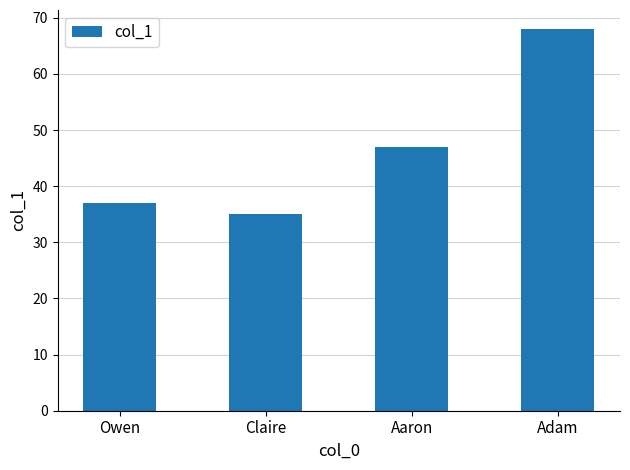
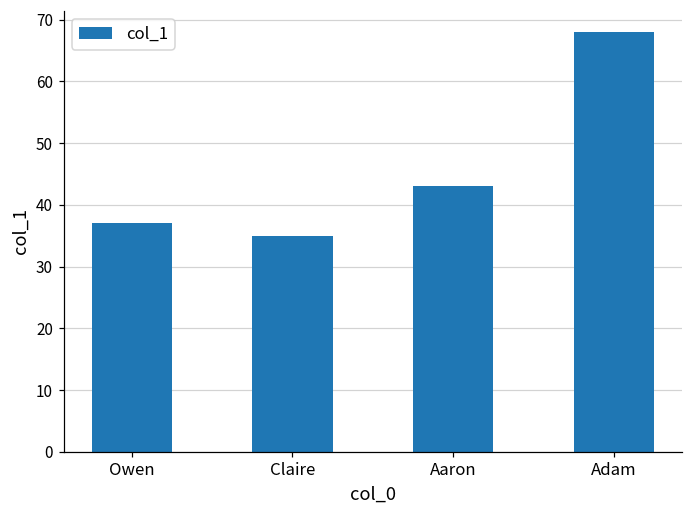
  {
    "Owen": 37,
    "Claire": 35,
-   "Aaron": 47,
+   "Aaron": 43,
    "Adam": 68
  }
